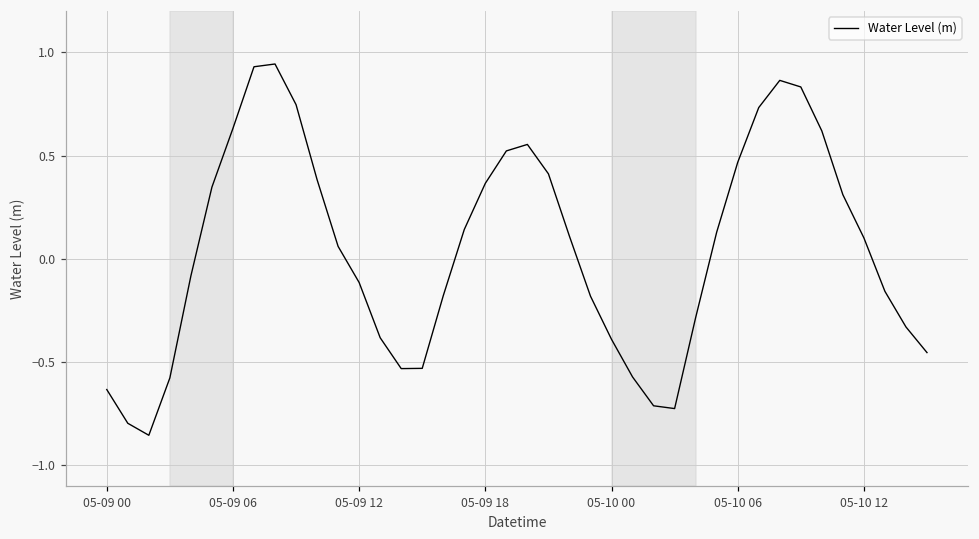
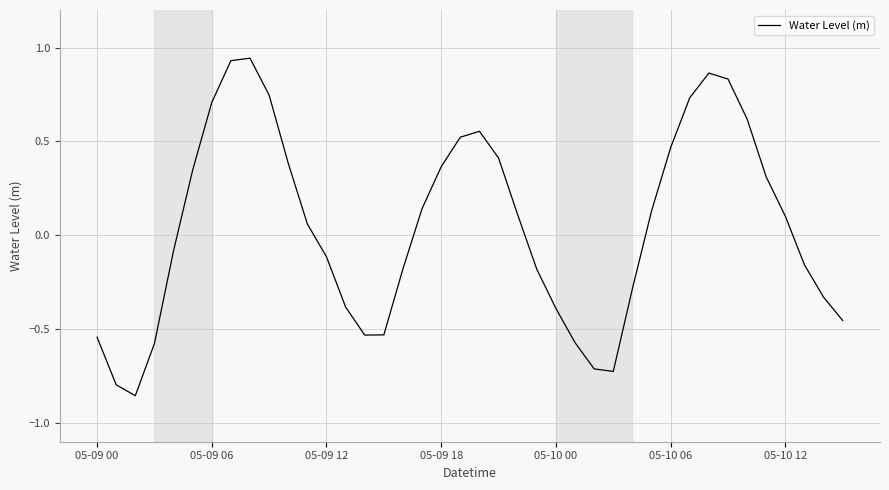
  {
-   "05-09 00": -0.63,
-   "05-09 06": 0.63,
+   "05-09 00": -0.54,
+   "05-09 06": 0.71,
    "05-09 12": -0.12,
    "05-09 18": 0.37,
    "05-10 00": -0.39,
    "05-10 06": 0.47,
    "05-10 12": 0.10
  }
